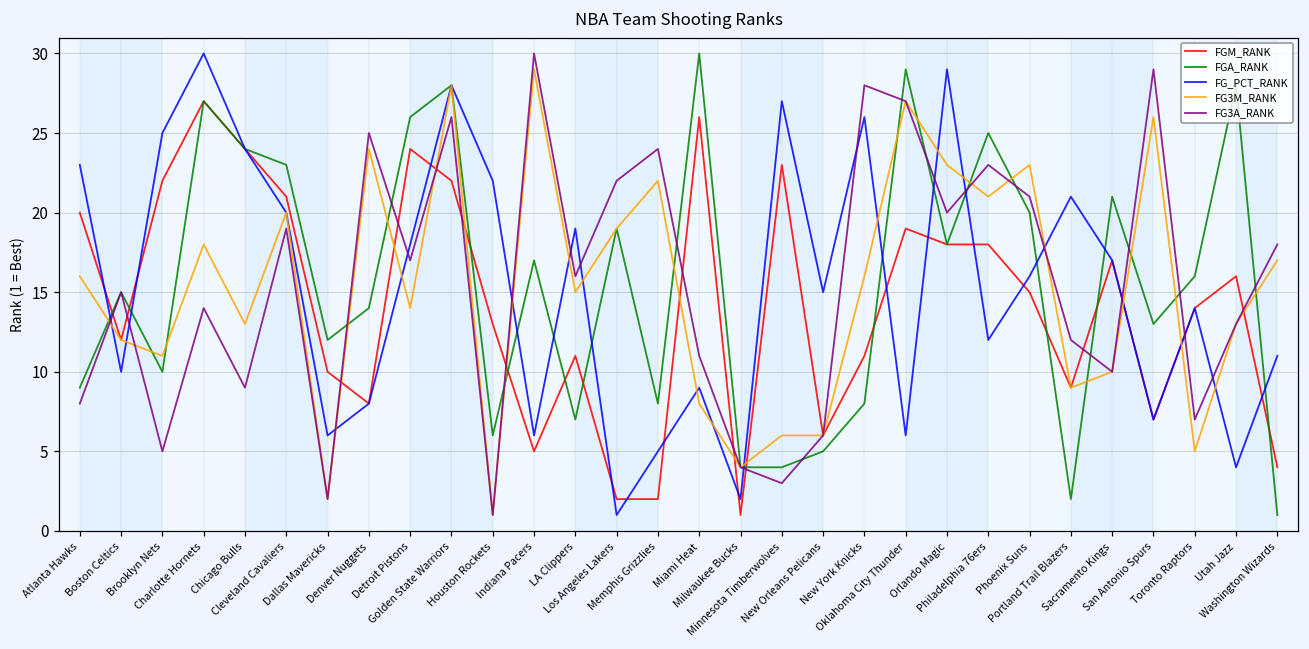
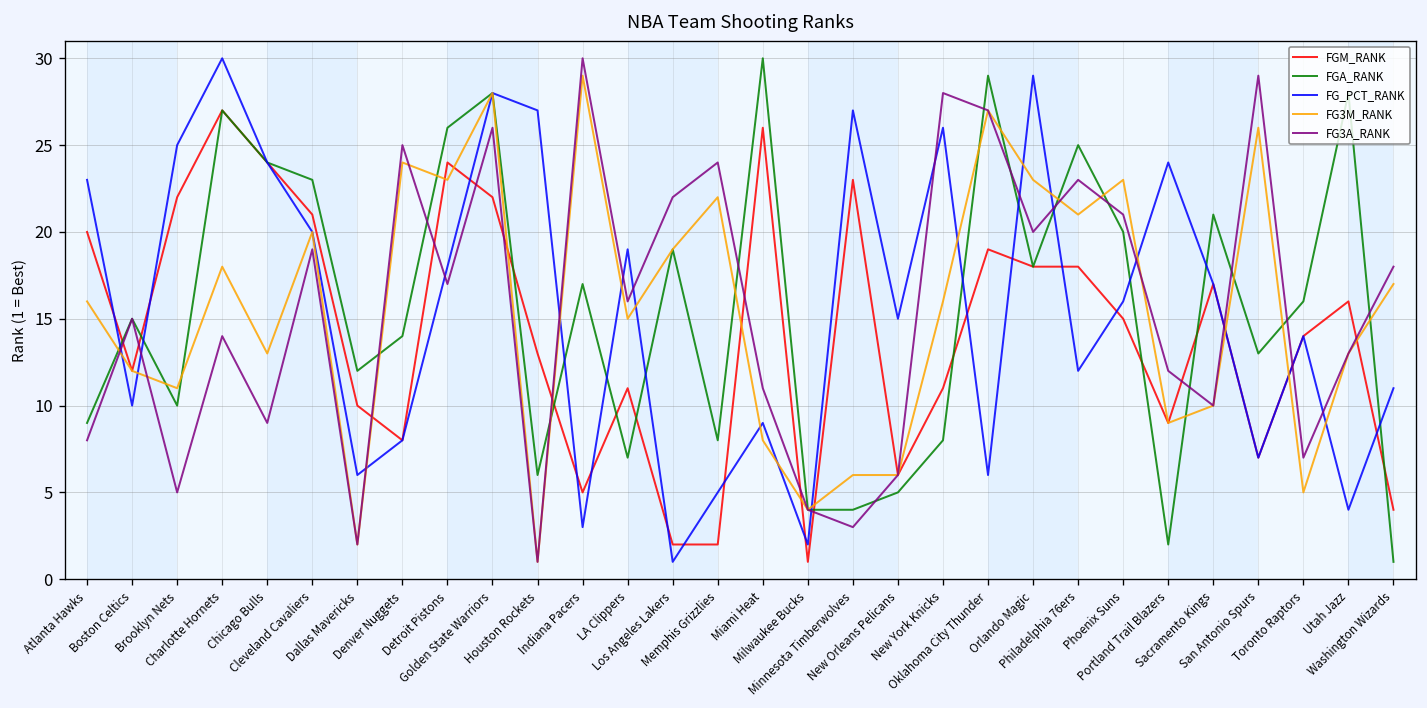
  {
    "FGM_RANK": {
      "Atlanta Hawks": 20,
      "Brooklyn Nets": 22,
      "Cleveland Cavaliers": 21,
      "Dallas Mavericks": 10,
      "Detroit Pistons": 24,
      "Golden State Warriors": 22,
      "Houston Rockets": 13,
      "Indiana Pacers": 5,
      "LA Clippers": 11,
      "Los Angeles Lakers": 2,
      "Memphis Grizzlies": 2,
      "Miami Heat": 26,
      "Milwaukee Bucks": 1,
      "Minnesota Timberwolves": 23,
      "New York Knicks": 11,
      "Oklahoma City Thunder": 19,
      "Philadelphia 76ers": 18,
      "Phoenix Suns": 15,
      "Utah Jazz": 16,
      "Washington Wizards": 4
    },
    "FGA_RANK": {
      "Atlanta Hawks": 9,
      "Brooklyn Nets": 10,
      "Cleveland Cavaliers": 23,
      "Dallas Mavericks": 12,
      "Denver Nuggets": 14,
      "Detroit Pistons": 26,
      "Houston Rockets": 6,
      "Indiana Pacers": 17,
      "LA Clippers": 7,
      "Memphis Grizzlies": 8,
      "Miami Heat": 30,
      "Minnesota Timberwolves": 4,
      "New Orleans Pelicans": 5,
      "New York Knicks": 8,
      "Oklahoma City Thunder": 29,
      "Philadelphia 76ers": 25,
      "Phoenix Suns": 20,
      "Portland Trail Blazers": 2,
      "Sacramento Kings": 21,
      "San Antonio Spurs": 13,
      "Toronto Raptors": 16,
      "Washington Wizards": 1
    },
    "FG_PCT_RANK": {
      "Atlanta Hawks": 23,
      "Boston Celtics": 10,
      "Brooklyn Nets": 25,
      "Charlotte Hornets": 30,
      "Dallas Mavericks": 6,
      "Detroit Pistons": 18,
-     "Houston Rockets": 22,
-     "Indiana Pacers": 6,
+     "Houston Rockets": 27,
+     "Indiana Pacers": 3,
      "LA Clippers": 19,
      "Los Angeles Lakers": 1,
      "Memphis Grizzlies": 5,
      "Miami Heat": 9,
      "Milwaukee Bucks": 2,
      "Minnesota Timberwolves": 27,
      "New Orleans Pelicans": 15,
      "New York Knicks": 26,
      "Oklahoma City Thunder": 6,
      "Orlando Magic": 29,
      "Philadelphia 76ers": 12,
      "Phoenix Suns": 16,
-     "Portland Trail Blazers": 21,
+     "Portland Trail Blazers": 24,
      "Utah Jazz": 4,
      "Washington Wizards": 11
    },
    "FG3M_RANK": {
      "Atlanta Hawks": 16,
      "Brooklyn Nets": 11,
      "Charlotte Hornets": 18,
      "Chicago Bulls": 13,
      "Denver Nuggets": 24,
-     "Detroit Pistons": 14,
+     "Detroit Pistons": 23,
      "Indiana Pacers": 29,
      "LA Clippers": 15,
      "Memphis Grizzlies": 22,
      "Miami Heat": 8,
      "Minnesota Timberwolves": 6,
      "New York Knicks": 16,
      "Orlando Magic": 23,
      "Philadelphia 76ers": 21,
      "Phoenix Suns": 23,
      "San Antonio Spurs": 26,
      "Toronto Raptors": 5,
      "Washington Wizards": 17
    },
    "FG3A_RANK": {
      "Atlanta Hawks": 8,
      "Brooklyn Nets": 5,
      "Charlotte Hornets": 14,
      "Chicago Bulls": 9,
      "Cleveland Cavaliers": 19,
      "Denver Nuggets": 25,
      "Detroit Pistons": 17,
      "Golden State Warriors": 26,
      "Indiana Pacers": 30,
      "LA Clippers": 16,
      "Los Angeles Lakers": 22,
      "Memphis Grizzlies": 24,
      "Miami Heat": 11,
      "Minnesota Timberwolves": 3,
      "New York Knicks": 28,
      "Orlando Magic": 20,
      "Philadelphia 76ers": 23,
      "Phoenix Suns": 21,
      "Portland Trail Blazers": 12,
      "San Antonio Spurs": 29,
      "Toronto Raptors": 7,
      "Washington Wizards": 18
    }
  }
